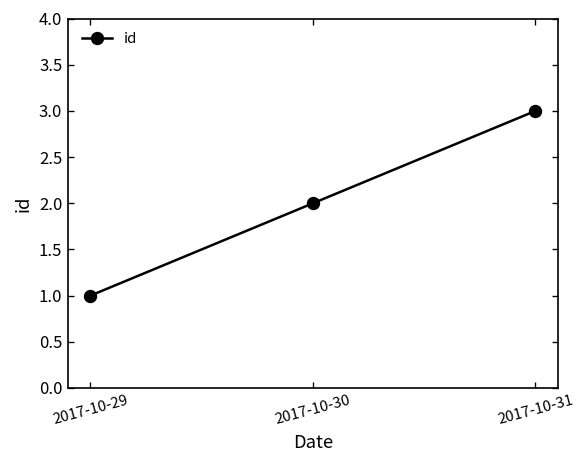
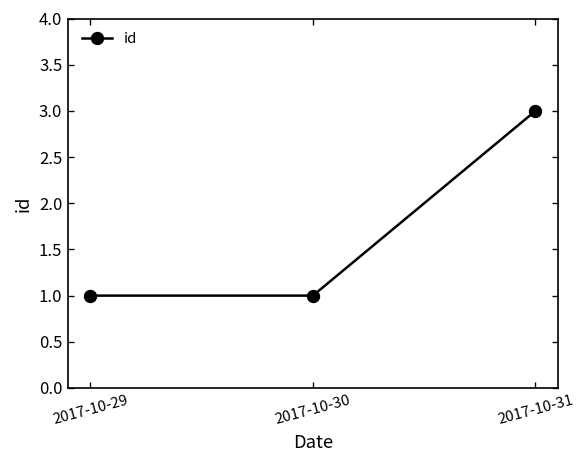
  {
    "2017-10-29": 1,
-   "2017-10-30": 2,
+   "2017-10-30": 1,
    "2017-10-31": 3
  }
